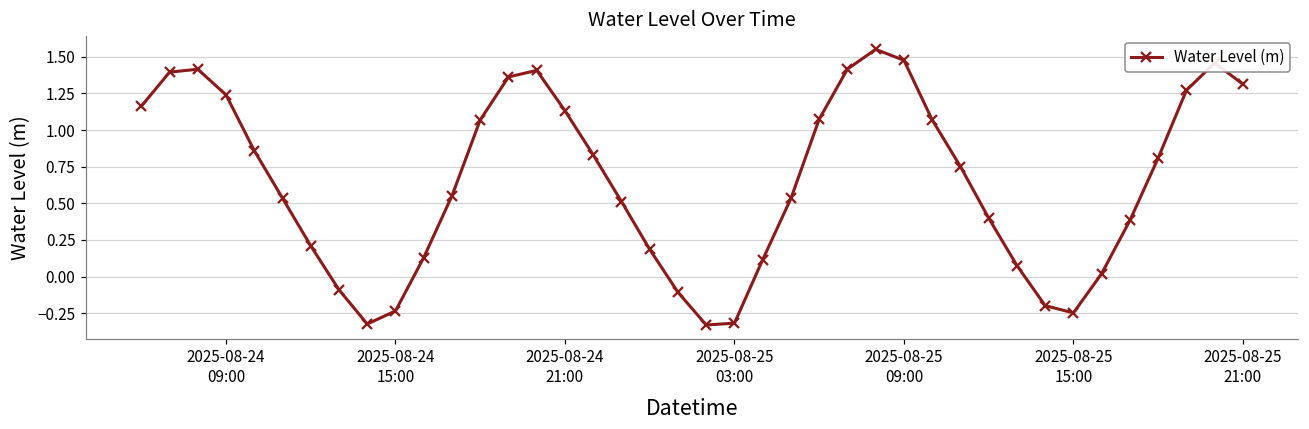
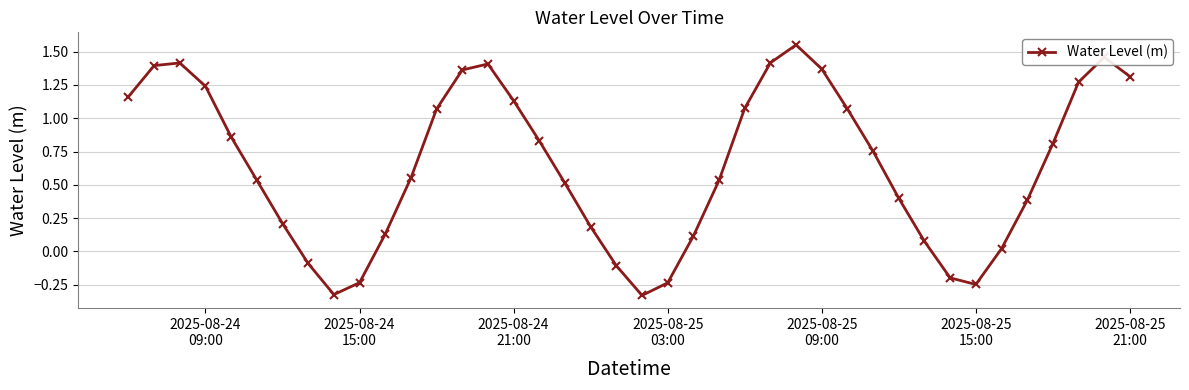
  {
    "2025-08-24 09:00": 1.24,
    "2025-08-24 15:00": -0.23,
    "2025-08-24 21:00": 1.13,
-   "2025-08-25 03:00": -0.32,
-   "2025-08-25 09:00": 1.48,
+   "2025-08-25 03:00": -0.24,
+   "2025-08-25 09:00": 1.37,
    "2025-08-25 15:00": -0.25,
    "2025-08-25 21:00": 1.31
  }
